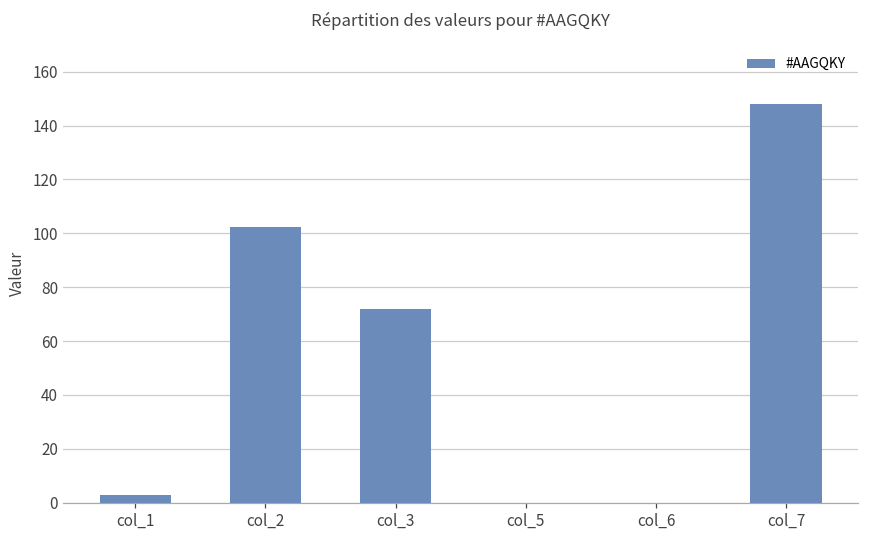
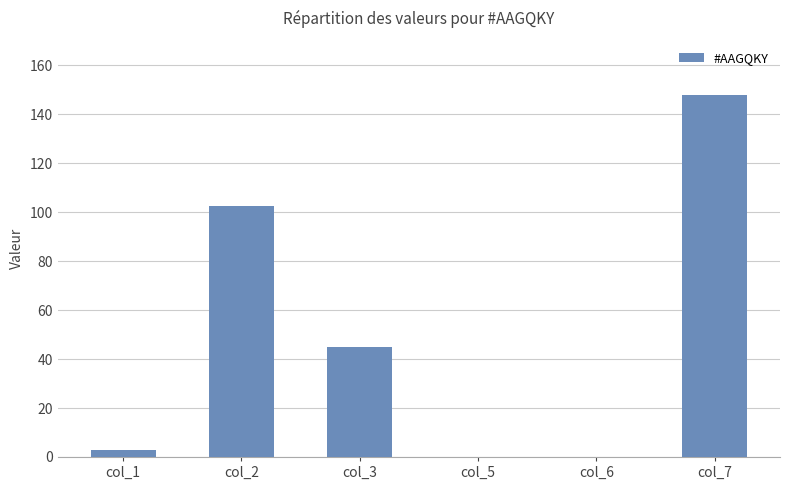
  {
    "col_1": 3,
    "col_2": 103,
-   "col_3": 72,
+   "col_3": 45,
    "col_5": 0,
    "col_6": 0,
    "col_7": 148
  }
